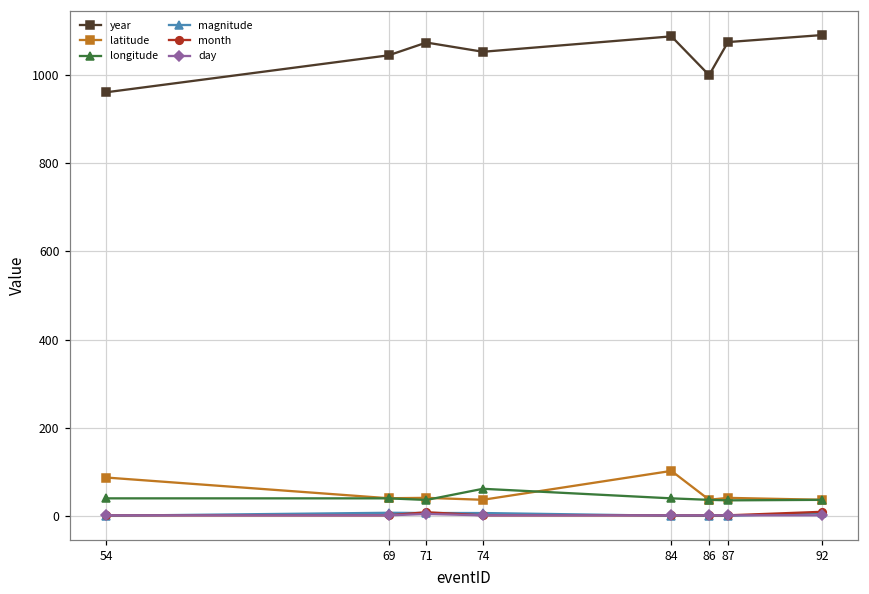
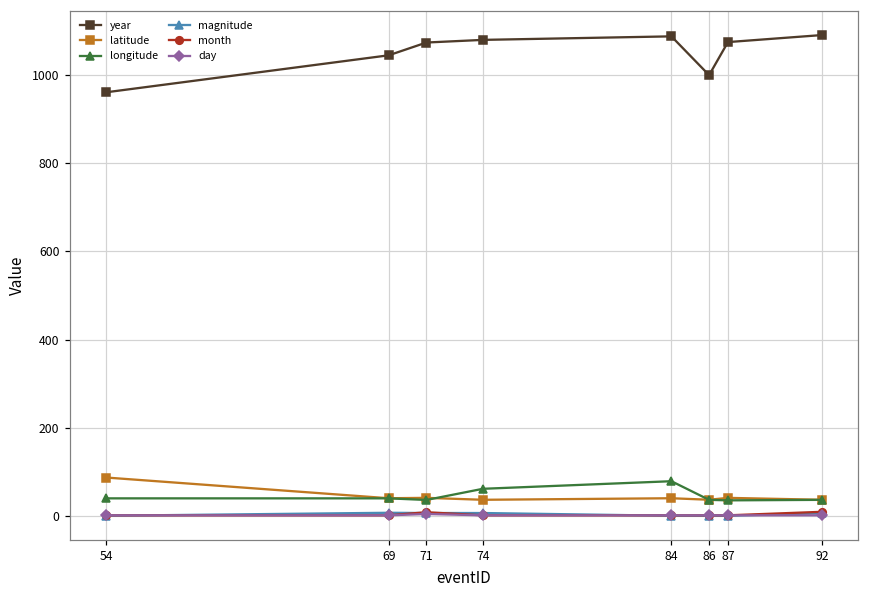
  {
    "year": {
      "54": 960,
      "69": 1050,
      "71": 1070,
-     "74": 1050,
+     "74": 1080,
      "84": 1090,
      "86": 1000,
      "87": 1080,
      "92": 1090
    },
    "latitude": {
      "54": 90,
      "74": 40,
-     "84": 100
+     "84": 40
    },
    "longitude": {
      "54": 40,
      "74": 60,
-     "84": 40
+     "84": 80
    }
  }
